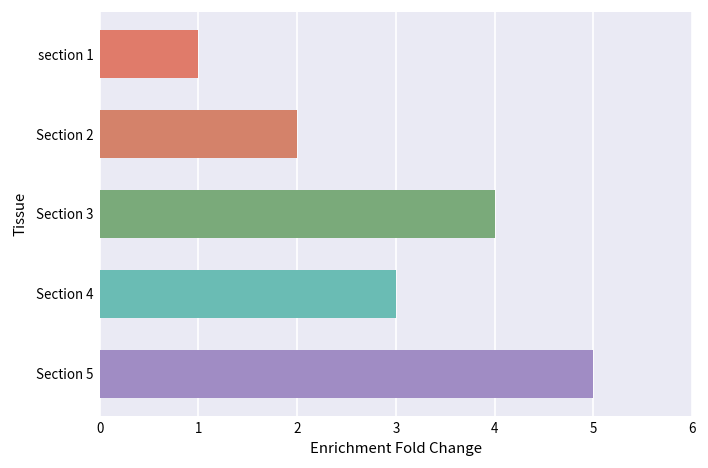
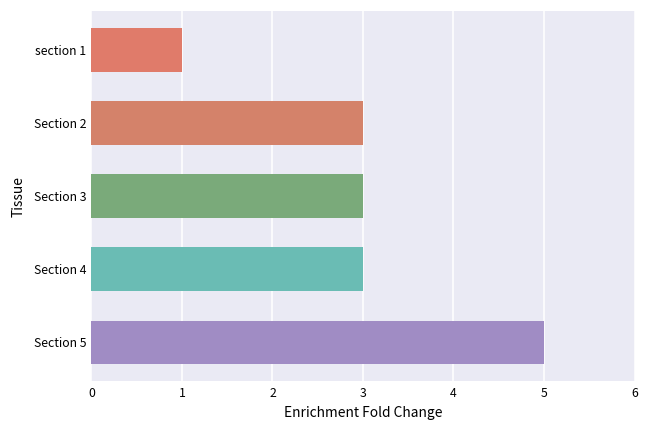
  {
    "section 1": 1.0,
-   "Section 2": 2.0,
-   "Section 3": 4.0,
+   "Section 2": 3.0,
+   "Section 3": 3.0,
    "Section 4": 3.0,
    "Section 5": 5.0
  }
